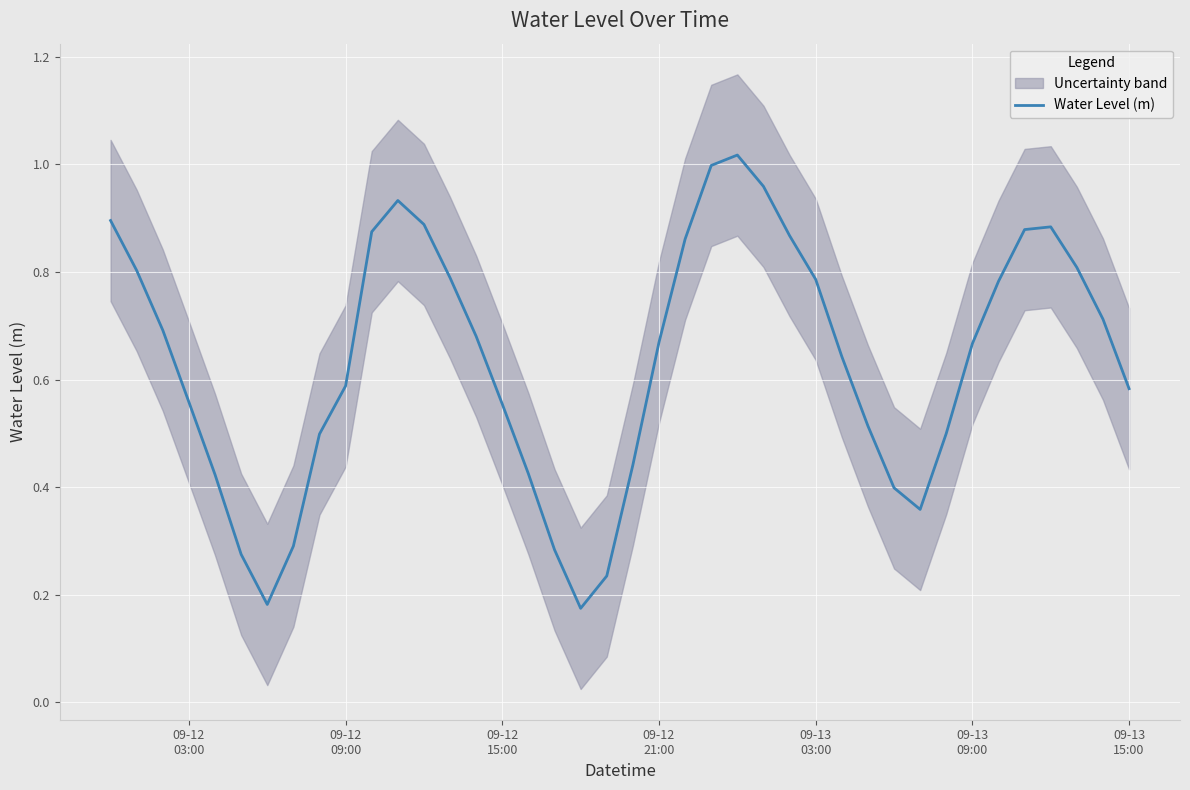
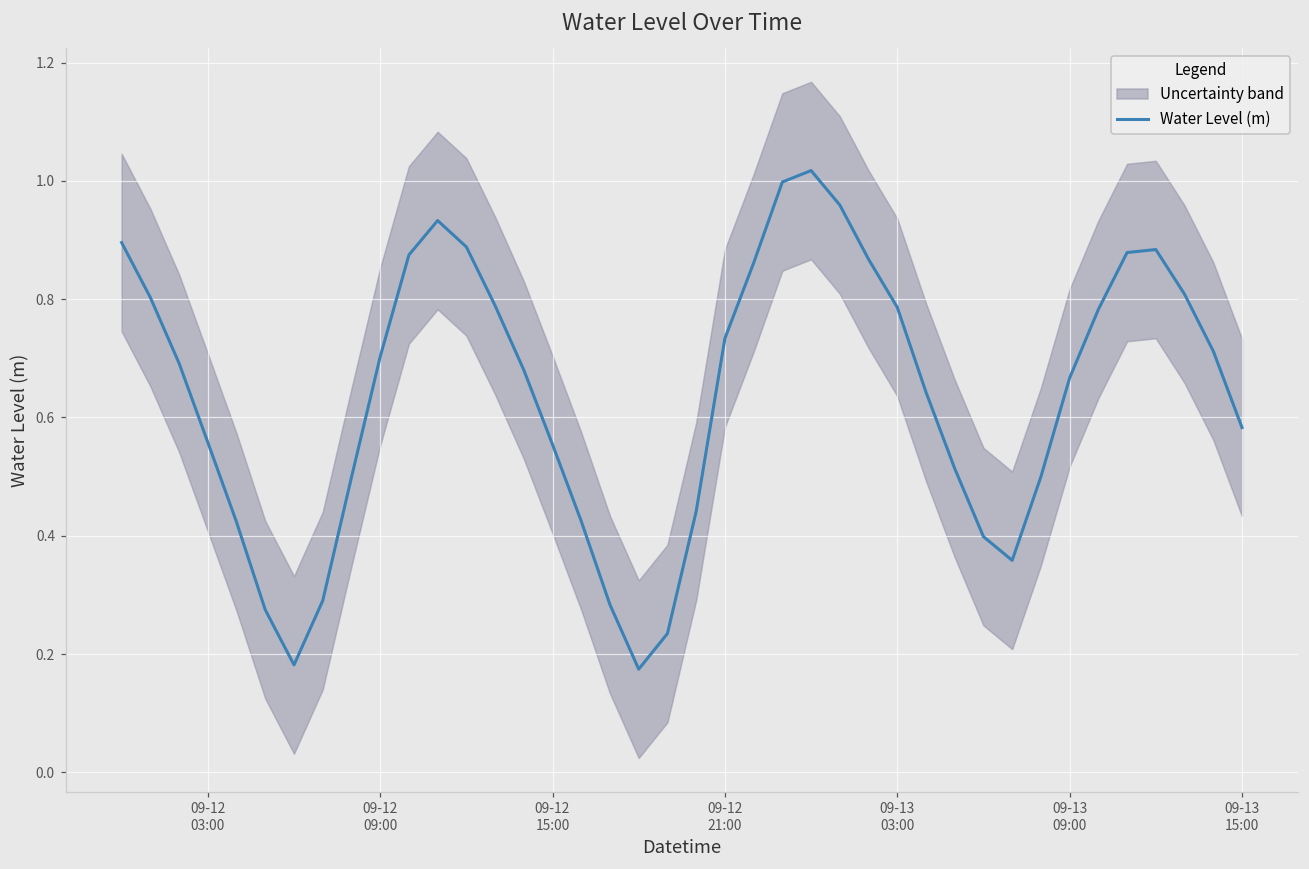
  {
    "Water Level (m)": {
      "09-12 03:00": 0.56,
-     "09-12 09:00": 0.59,
+     "09-12 09:00": 0.70,
      "09-12 15:00": 0.55,
-     "09-12 21:00": 0.67,
+     "09-12 21:00": 0.73,
      "09-13 03:00": 0.79,
      "09-13 09:00": 0.67,
      "09-13 15:00": 0.58
    }
  }
